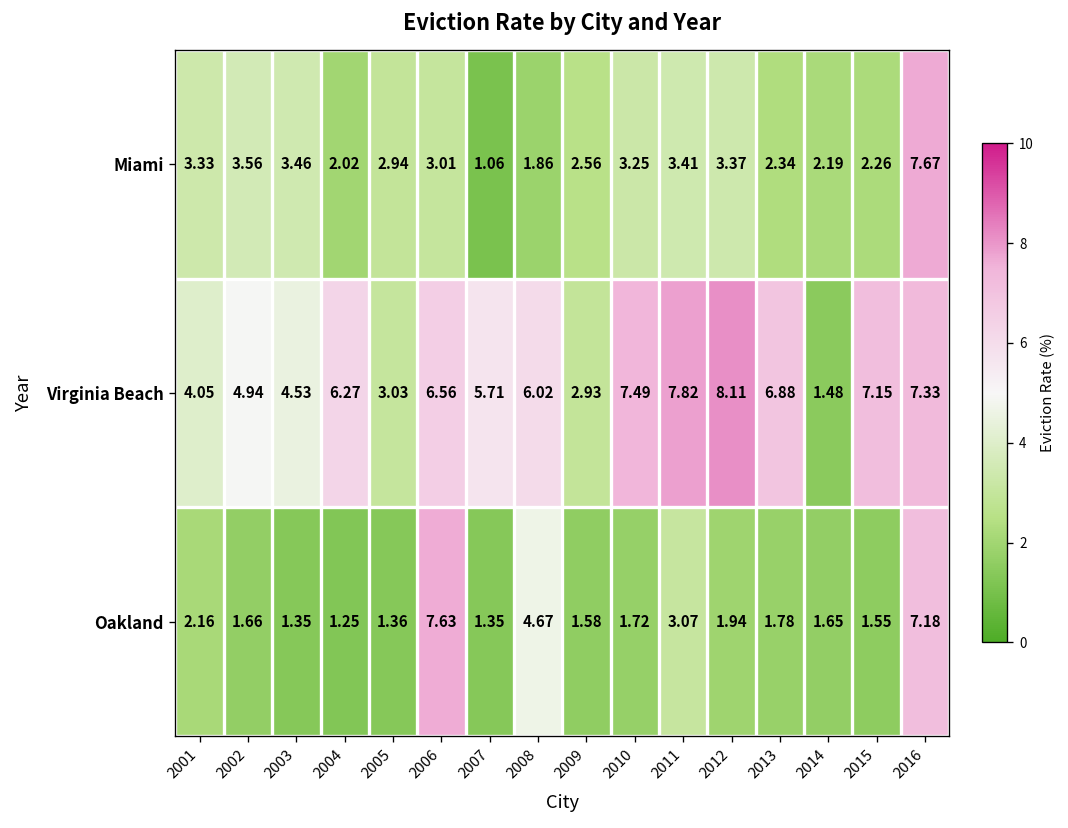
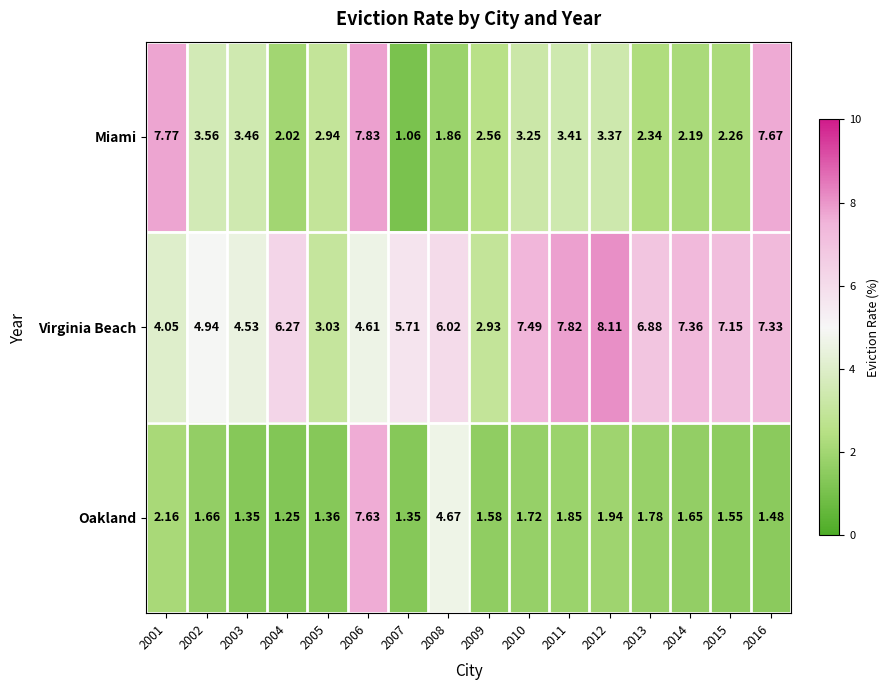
  {
    "Miami": {
-     "2001": 3.33,
+     "2001": 7.77,
      "2002": 3.56,
      "2003": 3.46,
      "2004": 2.02,
      "2005": 2.94,
-     "2006": 3.01,
+     "2006": 7.83,
      "2007": 1.06,
      "2008": 1.86,
      "2009": 2.56,
      "2010": 3.25,
      "2011": 3.41,
      "2012": 3.37,
      "2013": 2.34,
      "2014": 2.19,
      "2015": 2.26,
      "2016": 7.67
    },
    "Virginia Beach": {
      "2001": 4.05,
      "2002": 4.94,
      "2003": 4.53,
      "2004": 6.27,
      "2005": 3.03,
-     "2006": 6.56,
+     "2006": 4.61,
      "2007": 5.71,
      "2008": 6.02,
      "2009": 2.93,
      "2010": 7.49,
      "2011": 7.82,
      "2012": 8.11,
      "2013": 6.88,
-     "2014": 1.48,
+     "2014": 7.36,
      "2015": 7.15,
      "2016": 7.33
    },
    "Oakland": {
      "2001": 2.16,
      "2002": 1.66,
      "2003": 1.35,
      "2004": 1.25,
      "2005": 1.36,
      "2006": 7.63,
      "2007": 1.35,
      "2008": 4.67,
      "2009": 1.58,
      "2010": 1.72,
-     "2011": 3.07,
+     "2011": 1.85,
      "2012": 1.94,
      "2013": 1.78,
      "2014": 1.65,
      "2015": 1.55,
-     "2016": 7.18
+     "2016": 1.48
    }
  }
